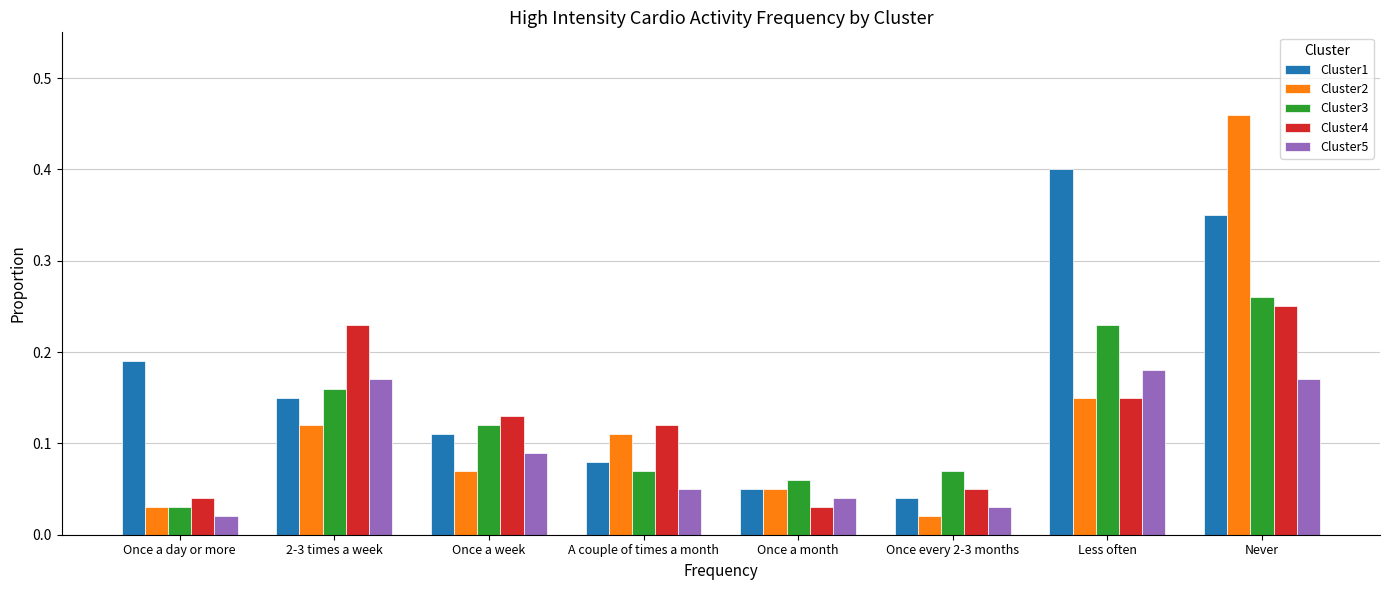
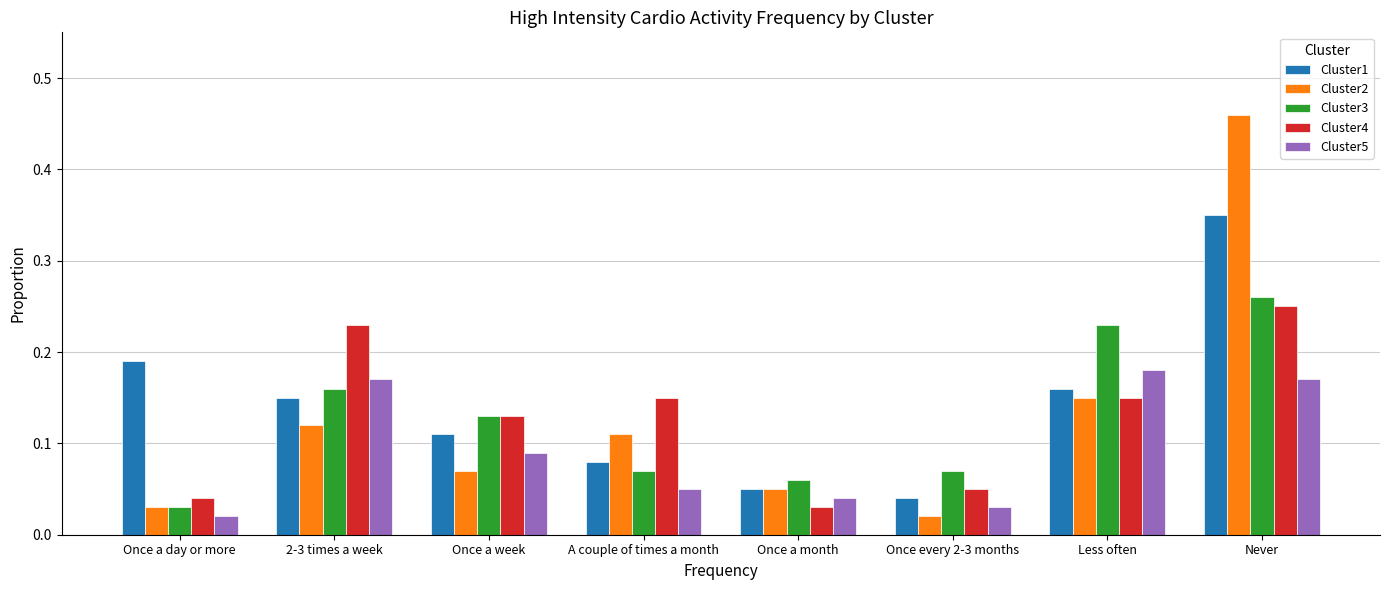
  {
    "Cluster1": {
      "Once a day or more": 0.19,
      "2-3 times a week": 0.15,
      "Once a week": 0.11,
      "A couple of times a month": 0.08,
      "Once a month": 0.05,
      "Once every 2-3 months": 0.04,
-     "Less often": 0.40,
+     "Less often": 0.16,
      "Never": 0.35
    },
    "Cluster2": {
      "Once a day or more": 0.03,
      "2-3 times a week": 0.12,
      "Once a week": 0.07,
      "A couple of times a month": 0.11,
      "Once a month": 0.05,
      "Once every 2-3 months": 0.02,
      "Less often": 0.15,
      "Never": 0.46
    },
    "Cluster3": {
      "Once a day or more": 0.03,
      "2-3 times a week": 0.16,
-     "Once a week": 0.12,
+     "Once a week": 0.13,
      "A couple of times a month": 0.07,
      "Once a month": 0.06,
      "Once every 2-3 months": 0.07,
      "Less often": 0.23,
      "Never": 0.26
    },
    "Cluster4": {
      "Once a day or more": 0.04,
      "2-3 times a week": 0.23,
      "Once a week": 0.13,
-     "A couple of times a month": 0.12,
+     "A couple of times a month": 0.15,
      "Once a month": 0.03,
      "Once every 2-3 months": 0.05,
      "Less often": 0.15,
      "Never": 0.25
    },
    "Cluster5": {
      "Once a day or more": 0.02,
      "2-3 times a week": 0.17,
      "Once a week": 0.09,
      "A couple of times a month": 0.05,
      "Once a month": 0.04,
      "Once every 2-3 months": 0.03,
      "Less often": 0.18,
      "Never": 0.17
    }
  }
